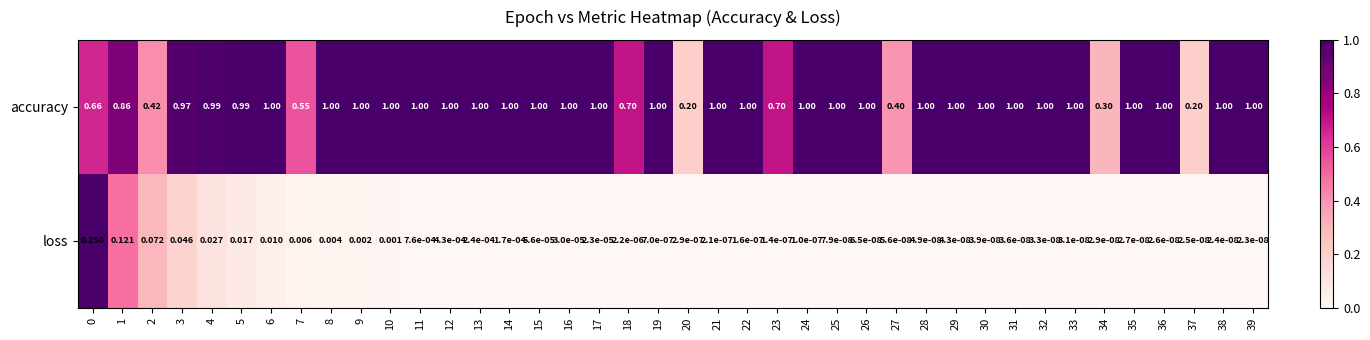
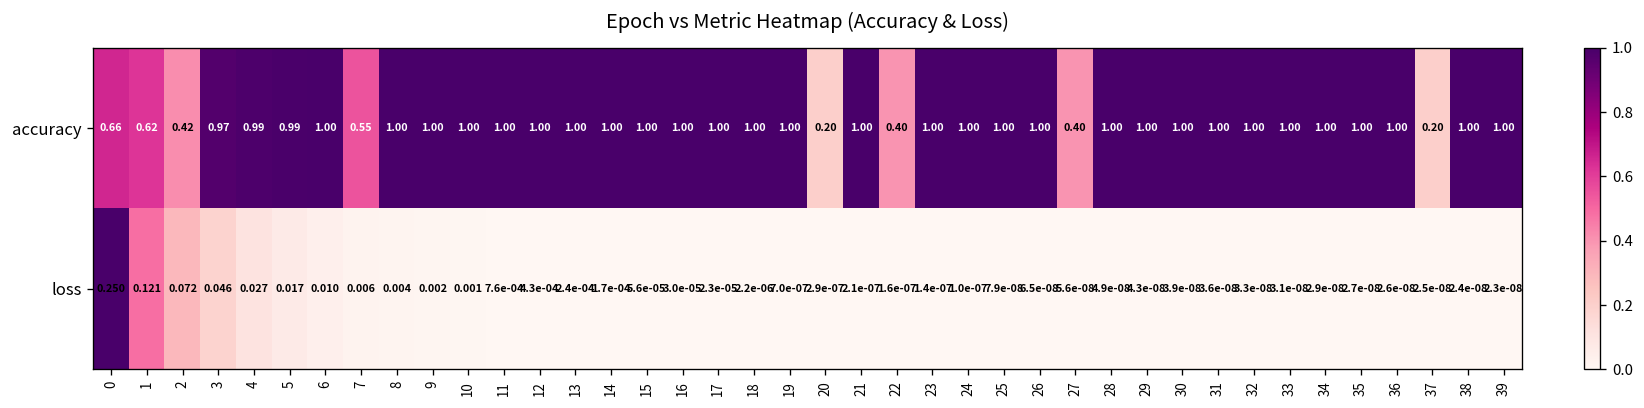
  {
    "accuracy": {
      "0": "0.66",
-     "1": "0.86",
+     "1": "0.62",
      "2": "0.42",
      "3": "0.97",
      "4": "0.99",
      "5": "0.99",
      "6": "1.00",
      "7": "0.55",
      "8": "1.00",
      "9": "1.00",
      "10": "1.00",
      "11": "1.00",
      "12": "1.00",
      "13": "1.00",
      "14": "1.00",
      "15": "1.00",
      "16": "1.00",
      "17": "1.00",
-     "18": "0.70",
+     "18": "1.00",
      "19": "1.00",
      "20": "0.20",
      "21": "1.00",
-     "22": "1.00",
-     "23": "0.70",
+     "22": "0.40",
+     "23": "1.00",
      "24": "1.00",
      "25": "1.00",
      "26": "1.00",
      "27": "0.40",
      "28": "1.00",
      "29": "1.00",
      "30": "1.00",
      "31": "1.00",
      "32": "1.00",
      "33": "1.00",
-     "34": "0.30",
+     "34": "1.00",
      "35": "1.00",
      "36": "1.00",
      "37": "0.20",
      "38": "1.00",
      "39": "1.00"
    },
    "loss": {
      "0": "0.250",
      "1": "0.121",
      "2": "0.072",
      "3": "0.046",
      "4": "0.027",
      "5": "0.017",
      "6": "0.010",
      "7": "0.006",
      "8": "0.004",
      "9": "0.002",
      "10": "0.001",
      "11": "7.6e-04",
      "12": "4.3e-04",
      "13": "2.4e-04",
      "14": "1.7e-04",
      "15": "5.6e-05",
      "16": "3.0e-05",
      "17": "2.3e-05",
      "18": "2.2e-06",
      "19": "7.0e-07",
      "20": "2.9e-07",
      "21": "2.1e-07",
      "22": "1.6e-07",
      "23": "1.4e-07",
      "24": "1.0e-07",
      "25": "7.9e-08",
      "26": "6.5e-08",
      "27": "5.6e-08",
      "28": "4.9e-08",
      "29": "4.3e-08",
      "30": "3.9e-08",
      "31": "3.6e-08",
      "32": "3.3e-08",
      "33": "3.1e-08",
      "34": "2.9e-08",
      "35": "2.7e-08",
      "36": "2.6e-08",
      "37": "2.5e-08",
      "38": "2.4e-08",
      "39": "2.3e-08"
    }
  }
